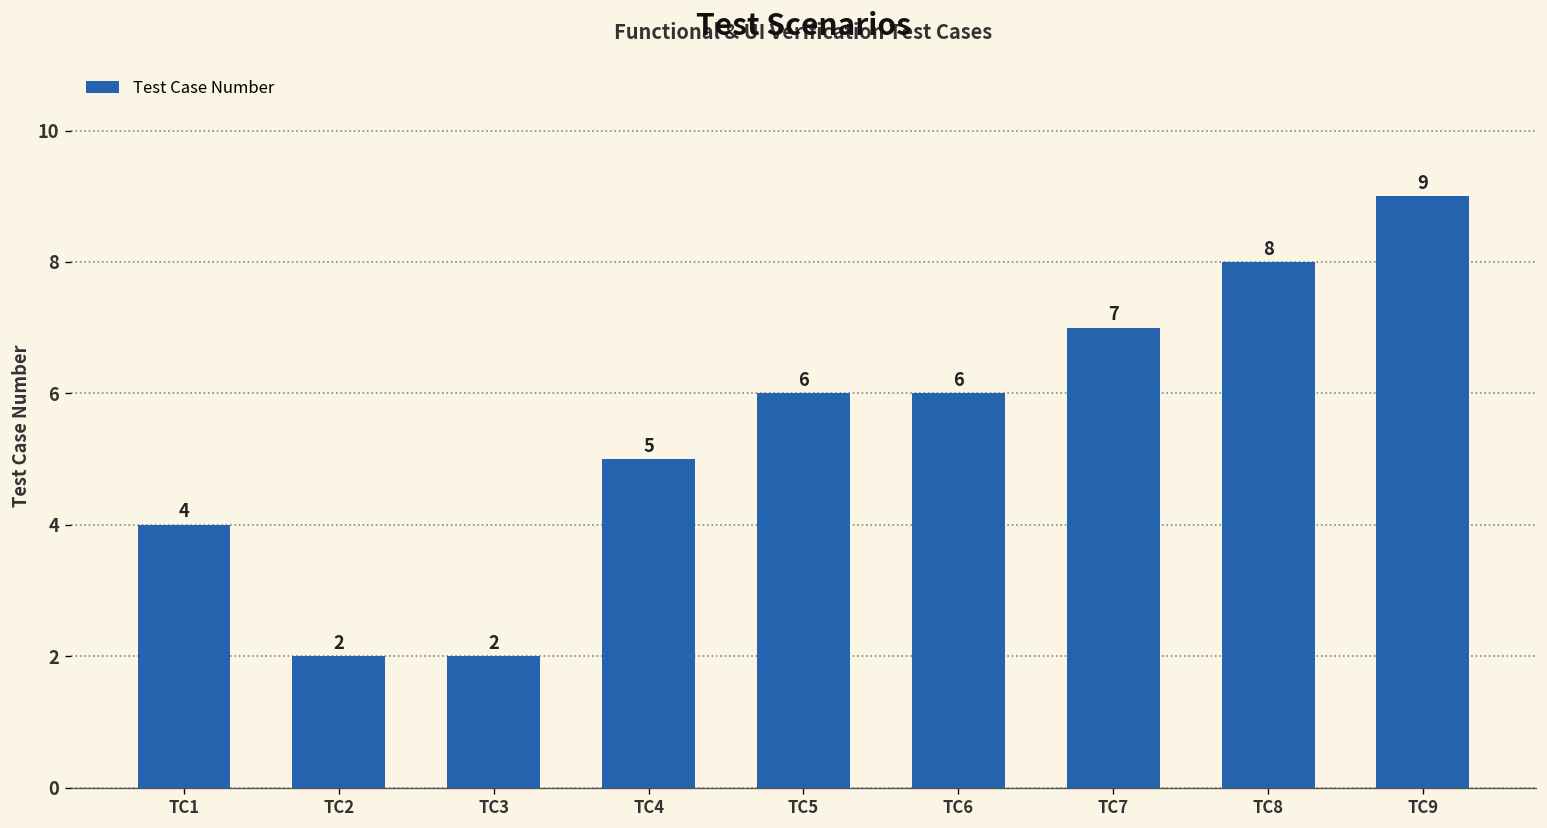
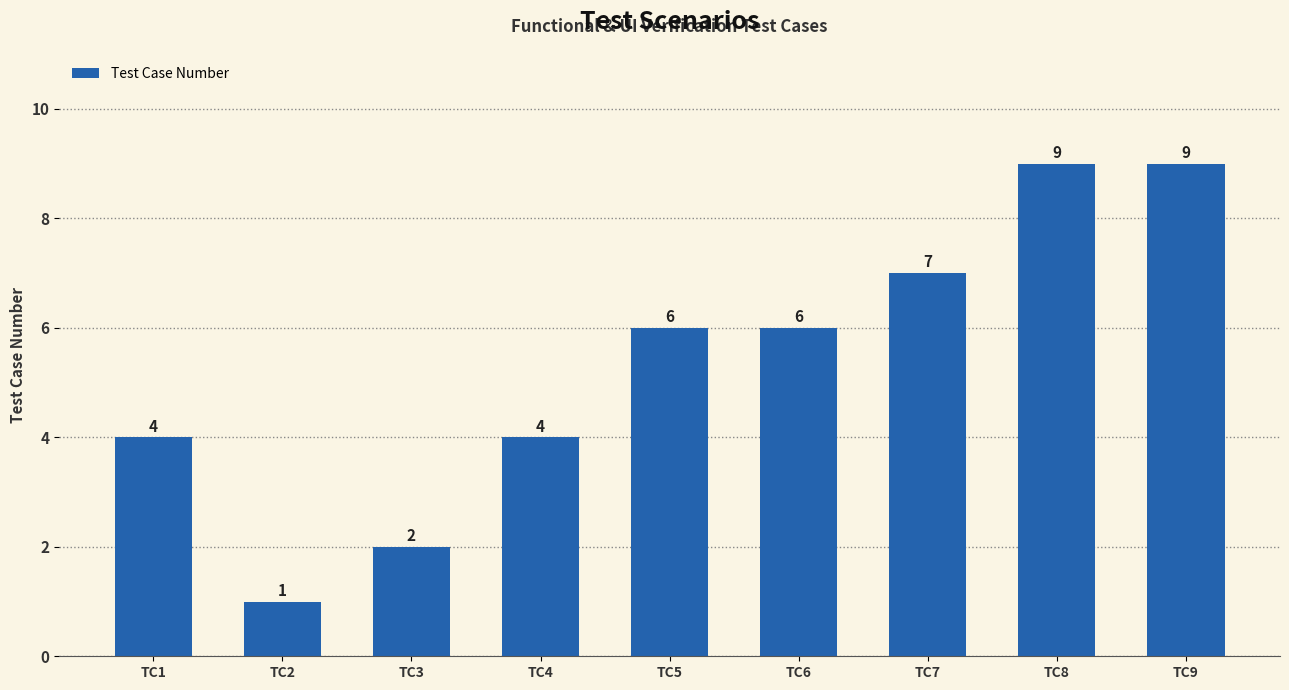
  {
    "TC1": 4,
-   "TC2": 2,
+   "TC2": 1,
    "TC3": 2,
-   "TC4": 5,
+   "TC4": 4,
    "TC5": 6,
    "TC6": 6,
    "TC7": 7,
-   "TC8": 8,
+   "TC8": 9,
    "TC9": 9
  }
